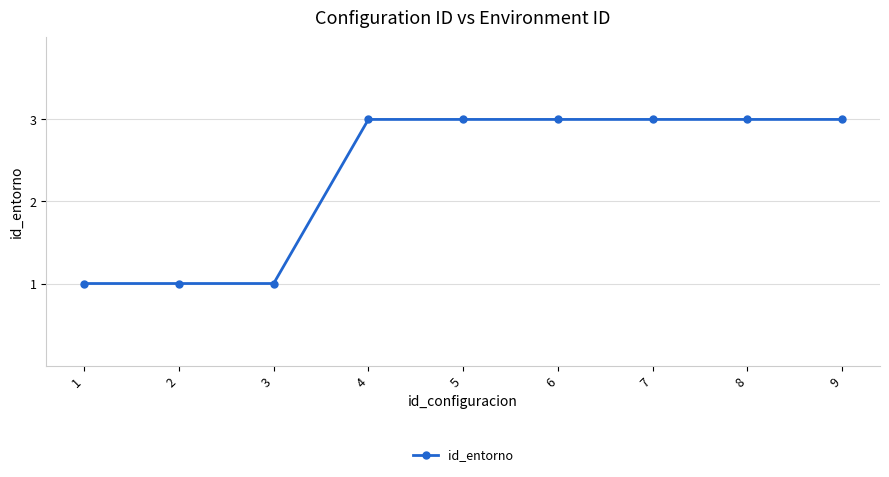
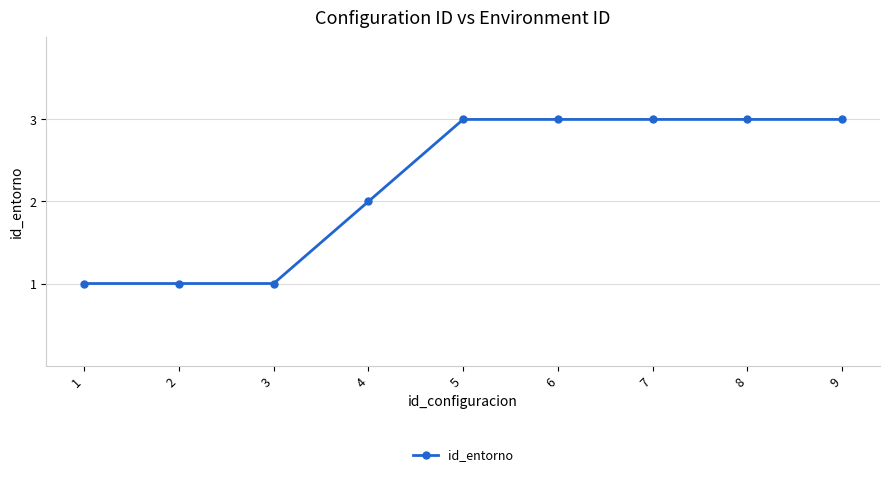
  {
    "1": 1,
    "2": 1,
    "3": 1,
-   "4": 3,
+   "4": 2,
    "5": 3,
    "6": 3,
    "7": 3,
    "8": 3,
    "9": 3
  }
